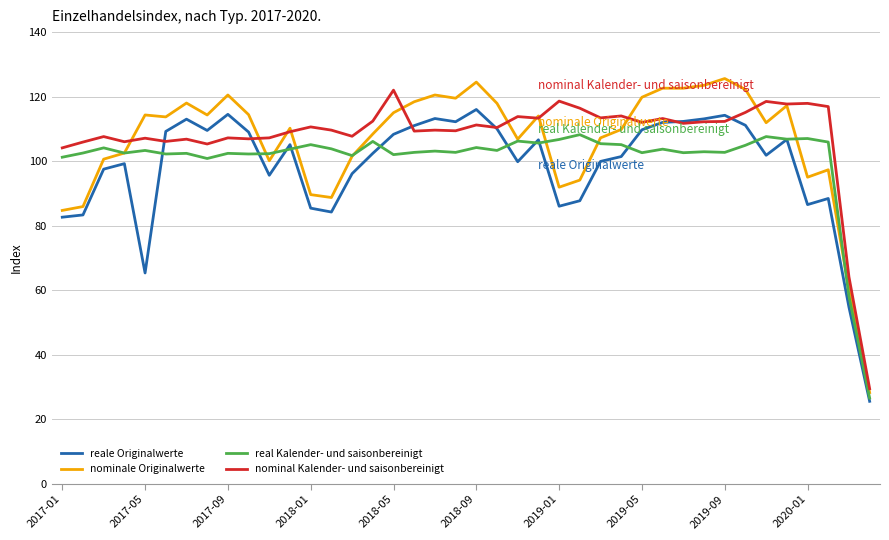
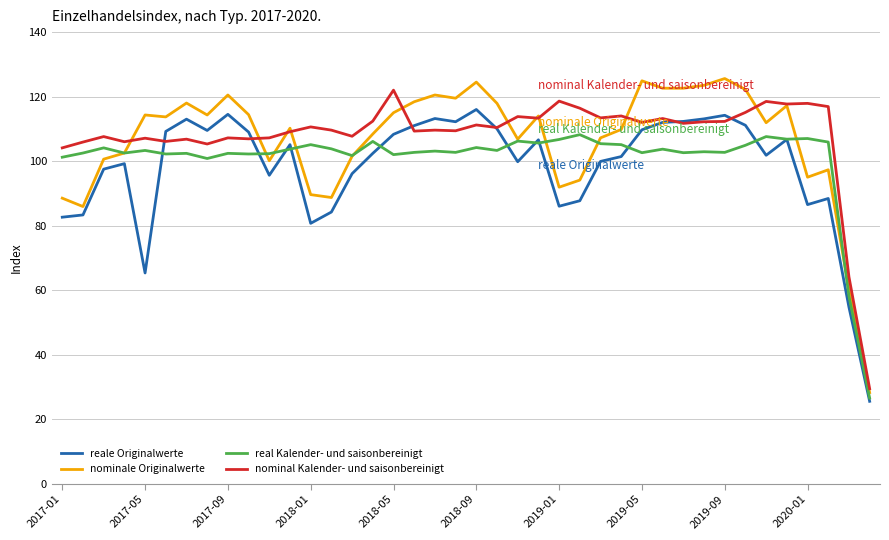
  {
    "reale Originalwerte": {
      "2017-01": 83,
      "2017-05": 65,
      "2017-09": 115,
-     "2018-01": 85,
+     "2018-01": 81,
      "2018-05": 108,
      "2018-09": 116,
      "2019-01": 86,
      "2019-05": 110,
      "2019-09": 114,
      "2020-01": 87
    },
    "nominale Originalwerte": {
-     "2017-01": 85,
+     "2017-01": 89,
      "2017-05": 114,
      "2017-09": 121,
      "2018-01": 90,
      "2018-05": 115,
      "2018-09": 125,
      "2019-01": 92,
-     "2019-05": 120,
+     "2019-05": 125,
      "2019-09": 126,
      "2020-01": 95
    },
    "real Kalender- und saisonbereinigt": {
      "2017-01": 101,
      "2017-05": 103,
      "2017-09": 102,
      "2018-01": 105,
      "2018-05": 102,
      "2018-09": 104,
      "2019-01": 107,
      "2019-05": 103,
      "2019-09": 103,
      "2020-01": 107
    },
    "nominal Kalender- und saisonbereinigt": {
      "2017-01": 104,
      "2017-05": 107,
      "2017-09": 107,
      "2018-01": 111,
      "2018-05": 122,
      "2018-09": 111,
      "2019-01": 119,
      "2019-05": 112,
      "2019-09": 112,
      "2020-01": 118
    }
  }
